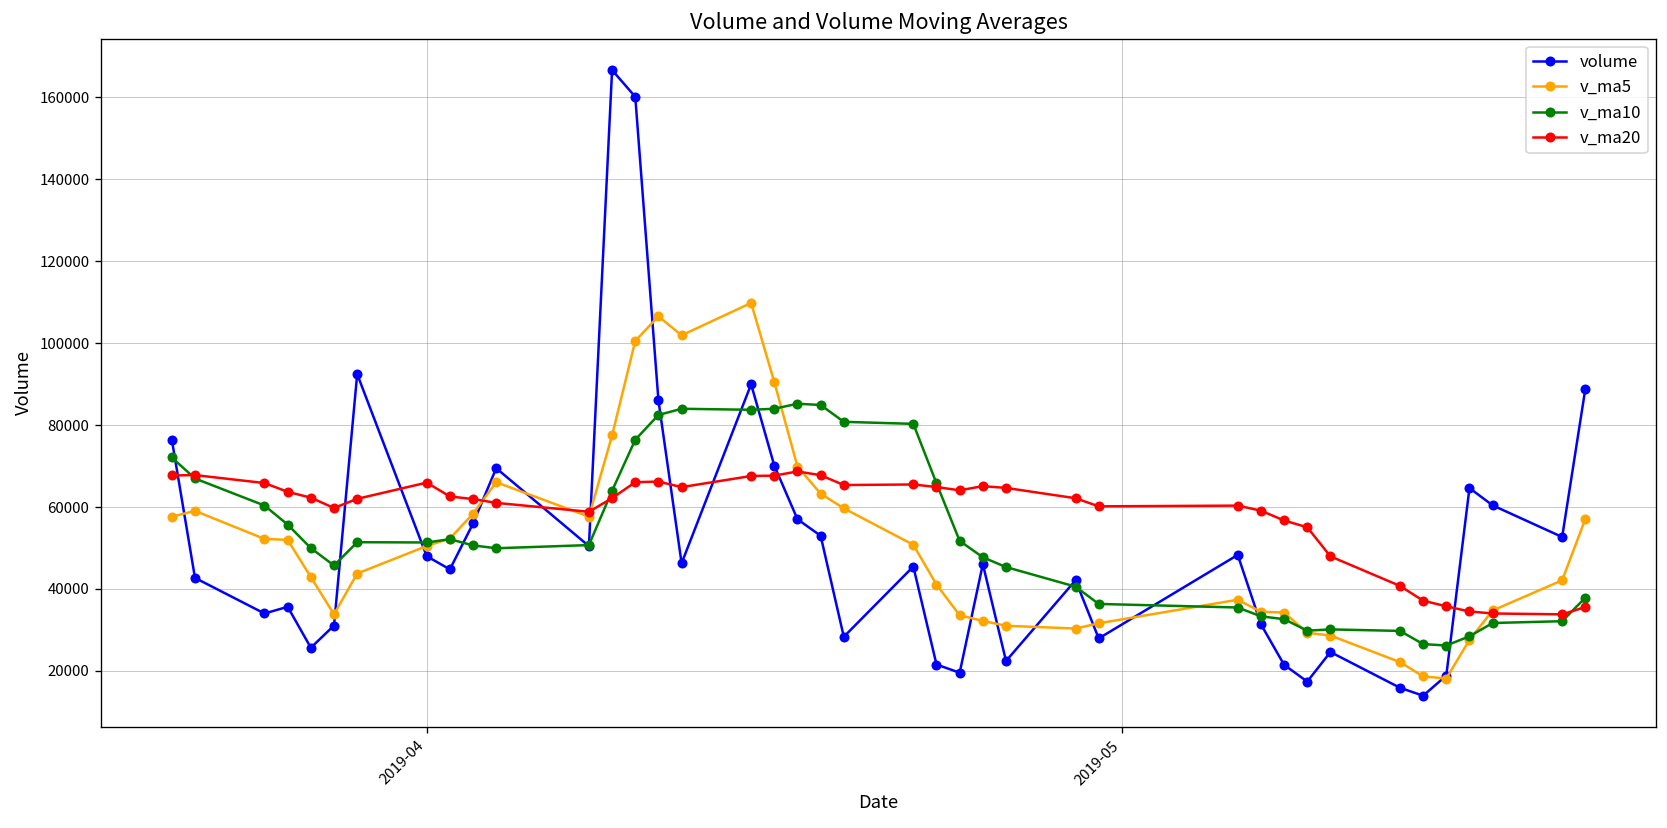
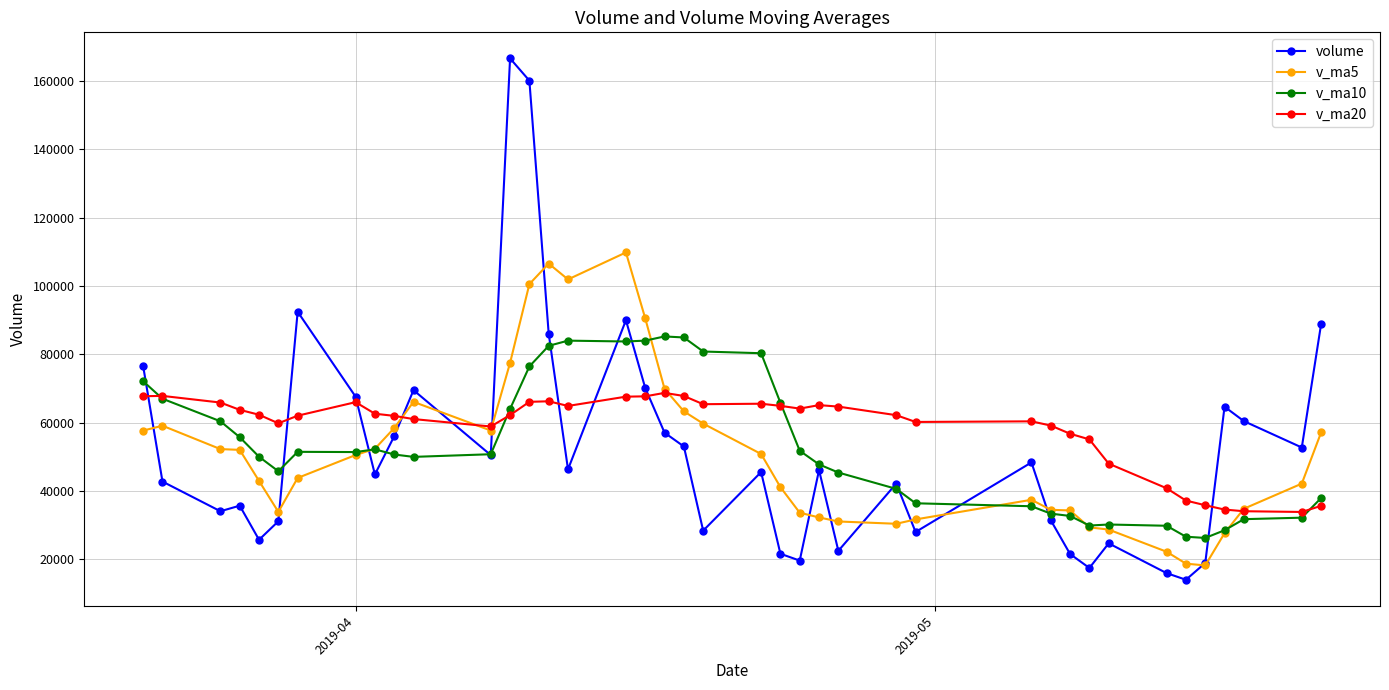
  {
    "volume": {
-     "2019-04": 48000
+     "2019-04": 68000
    },
    "v_ma5": {
      "2019-04": 50000
    },
    "v_ma10": {
      "2019-04": 51000
    },
    "v_ma20": {
      "2019-04": 66000
    }
  }
